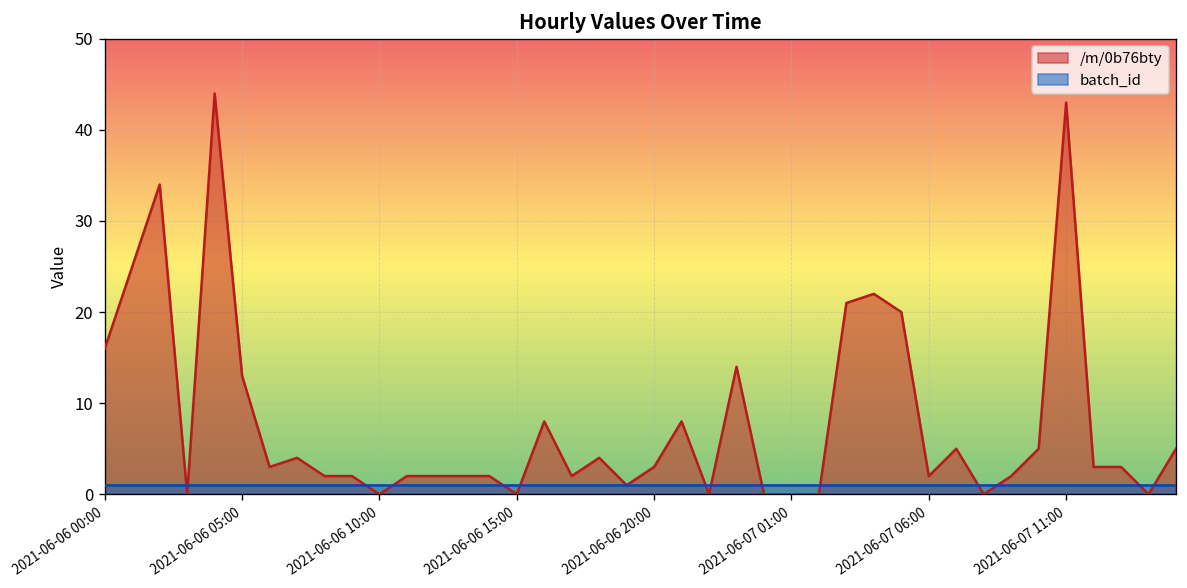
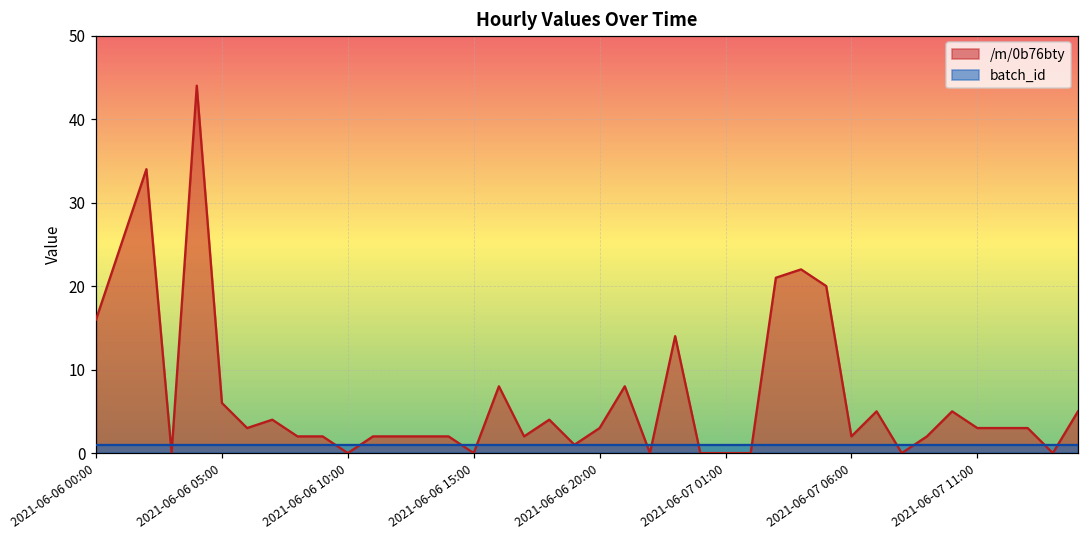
  {
    "/m/0b76bty": {
      "2021-06-06 00:00": 16,
-     "2021-06-06 05:00": 13,
+     "2021-06-06 05:00": 6,
      "2021-06-06 10:00": 0,
      "2021-06-06 15:00": 0,
      "2021-06-06 20:00": 3,
      "2021-06-07 01:00": 0,
      "2021-06-07 06:00": 2,
-     "2021-06-07 11:00": 43
+     "2021-06-07 11:00": 3
    },
    "batch_id": {
      "2021-06-06 00:00": 1,
      "2021-06-06 05:00": 1,
      "2021-06-06 10:00": 1,
      "2021-06-06 15:00": 1,
      "2021-06-06 20:00": 1,
      "2021-06-07 01:00": 1,
      "2021-06-07 06:00": 1,
      "2021-06-07 11:00": 1
    }
  }
